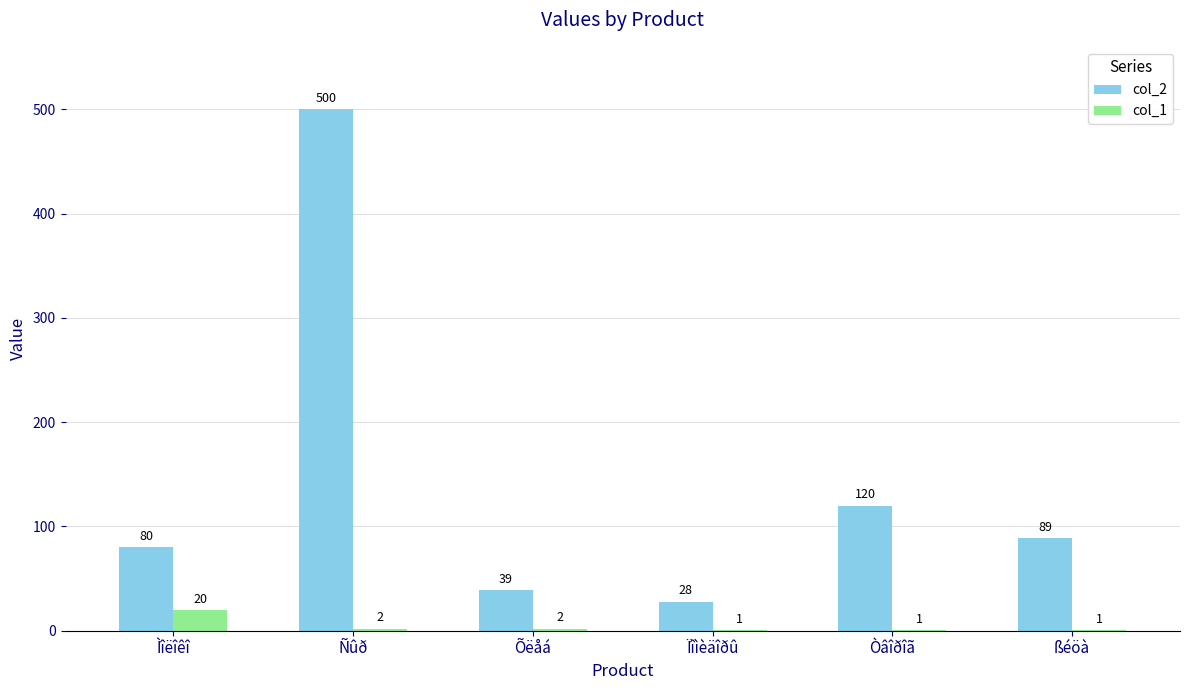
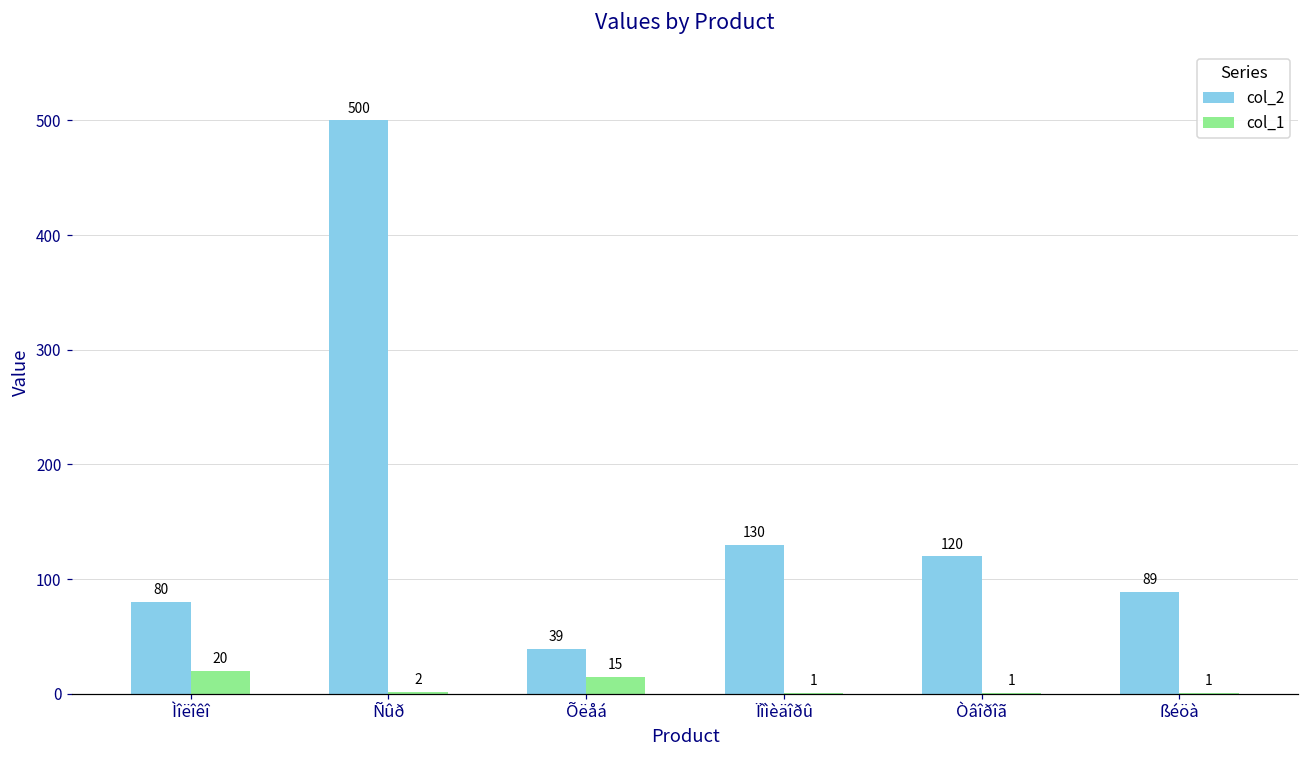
  {
    "col_2": {
      "Ìîëîêî": 80,
      "Ñûð": 500,
      "Õëåá": 39,
-     "Ïîìèäîðû": 28,
+     "Ïîìèäîðû": 130,
      "Òâîðîã": 120,
      "ßéöà": 89
    },
    "col_1": {
      "Ìîëîêî": 20,
      "Ñûð": 2,
-     "Õëåá": 2,
+     "Õëåá": 15,
      "Ïîìèäîðû": 1,
      "Òâîðîã": 1,
      "ßéöà": 1
    }
  }
